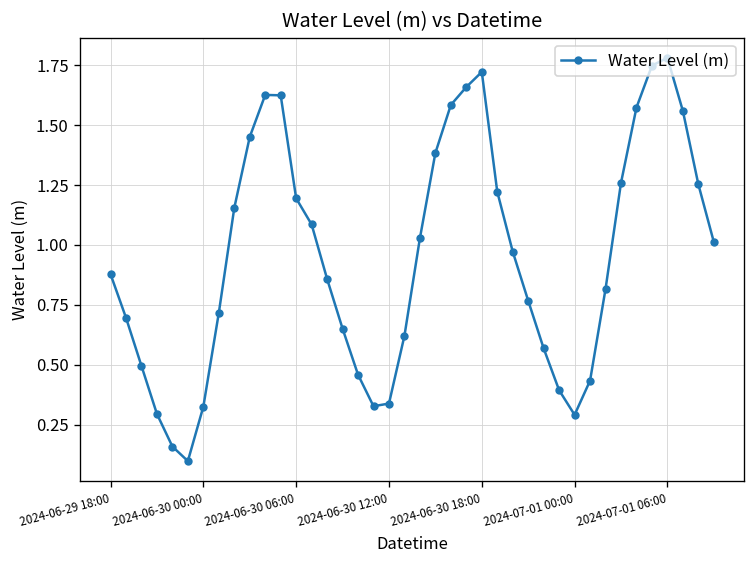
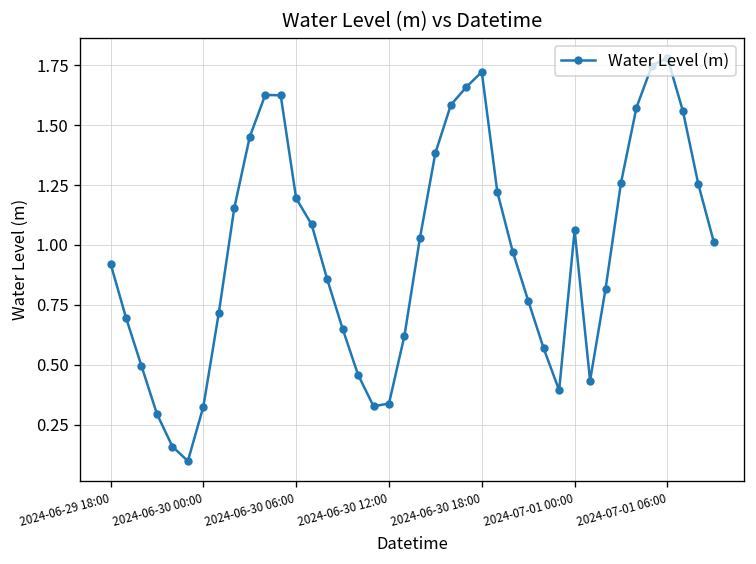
  {
-   "2024-06-29 18:00": 0.88,
+   "2024-06-29 18:00": 0.92,
    "2024-06-30 00:00": 0.32,
    "2024-06-30 06:00": 1.19,
    "2024-06-30 12:00": 0.34,
    "2024-06-30 18:00": 1.72,
-   "2024-07-01 00:00": 0.29
+   "2024-07-01 00:00": 1.06
  }
